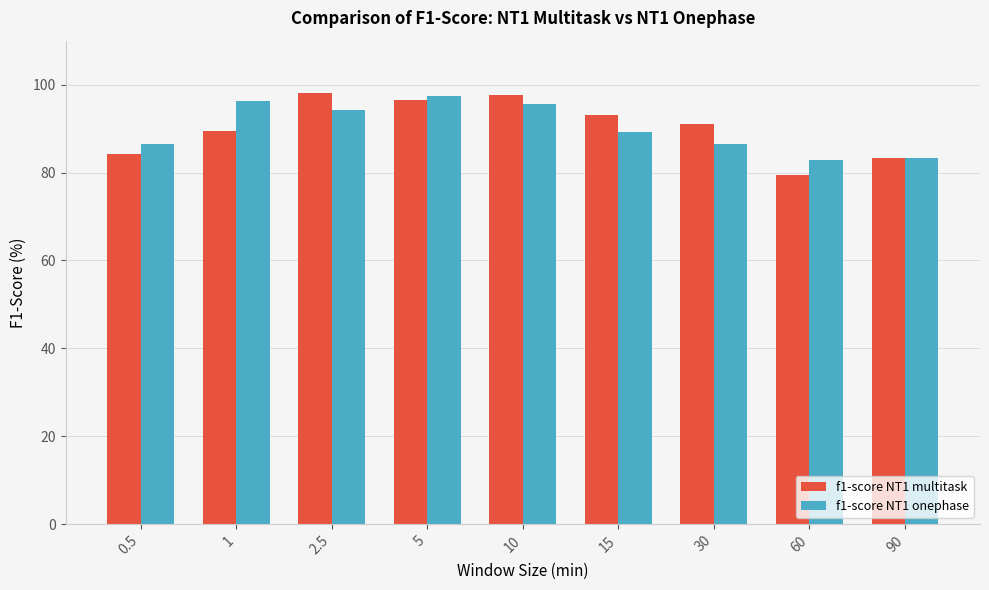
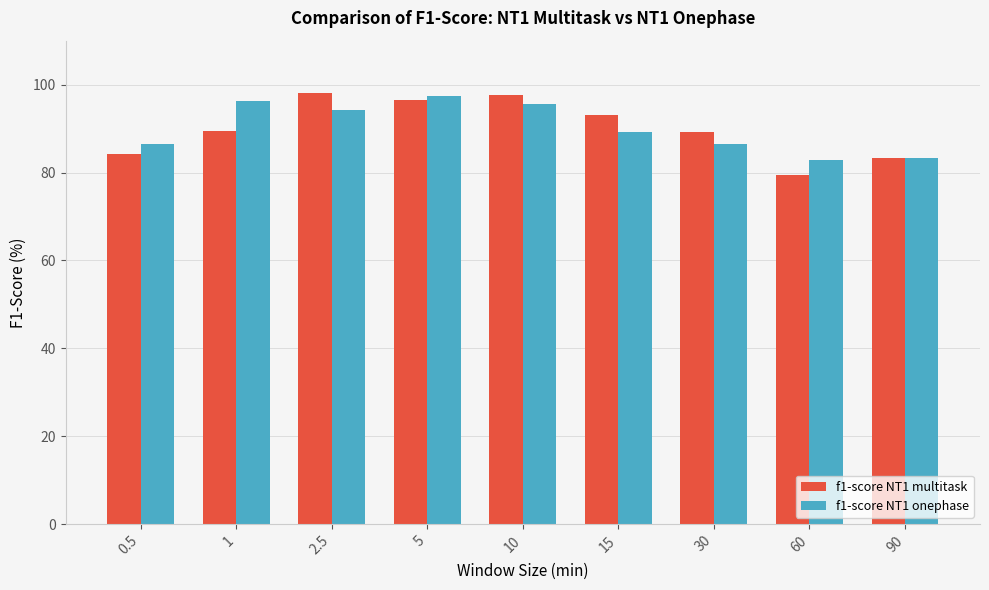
  {
    "f1-score NT1 multitask": {
      "0.5": 84,
      "1": 90,
      "2.5": 98,
      "5": 96,
      "10": 98,
      "15": 93,
-     "30": 91,
+     "30": 89,
      "60": 80,
      "90": 83
    },
    "f1-score NT1 onephase": {
      "0.5": 87,
      "1": 96,
      "2.5": 94,
      "5": 97,
      "10": 96,
      "15": 89,
      "30": 86,
      "60": 83,
      "90": 83
    }
  }
